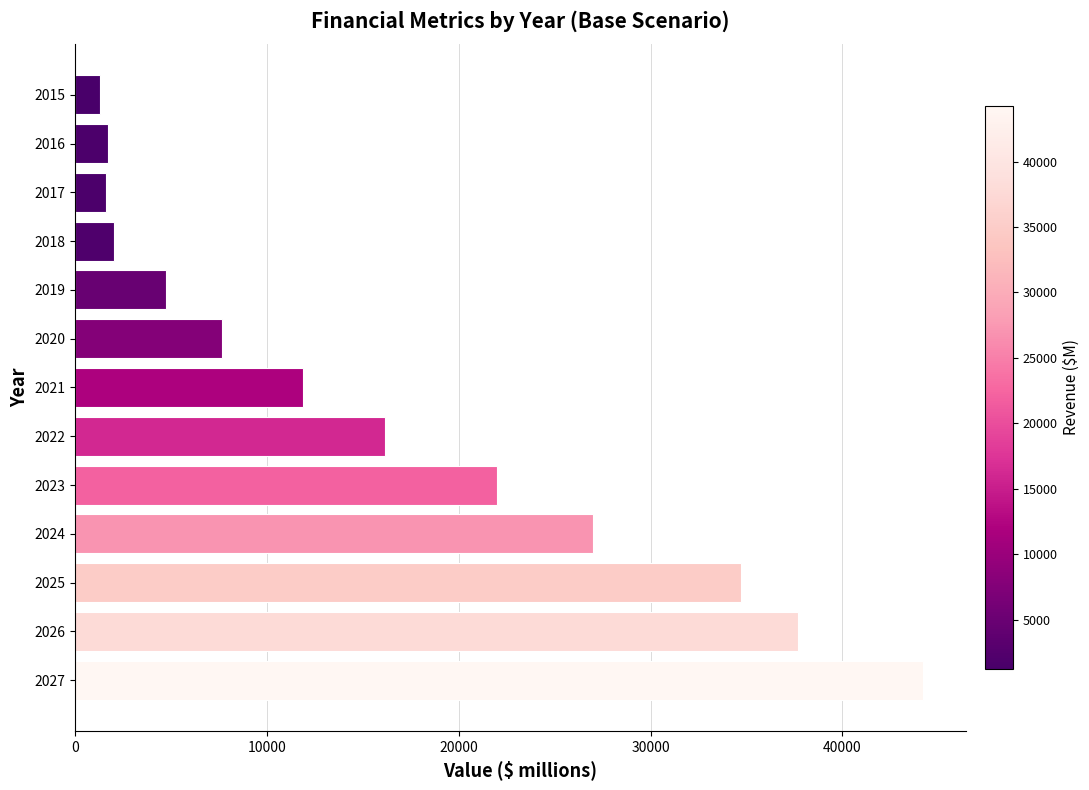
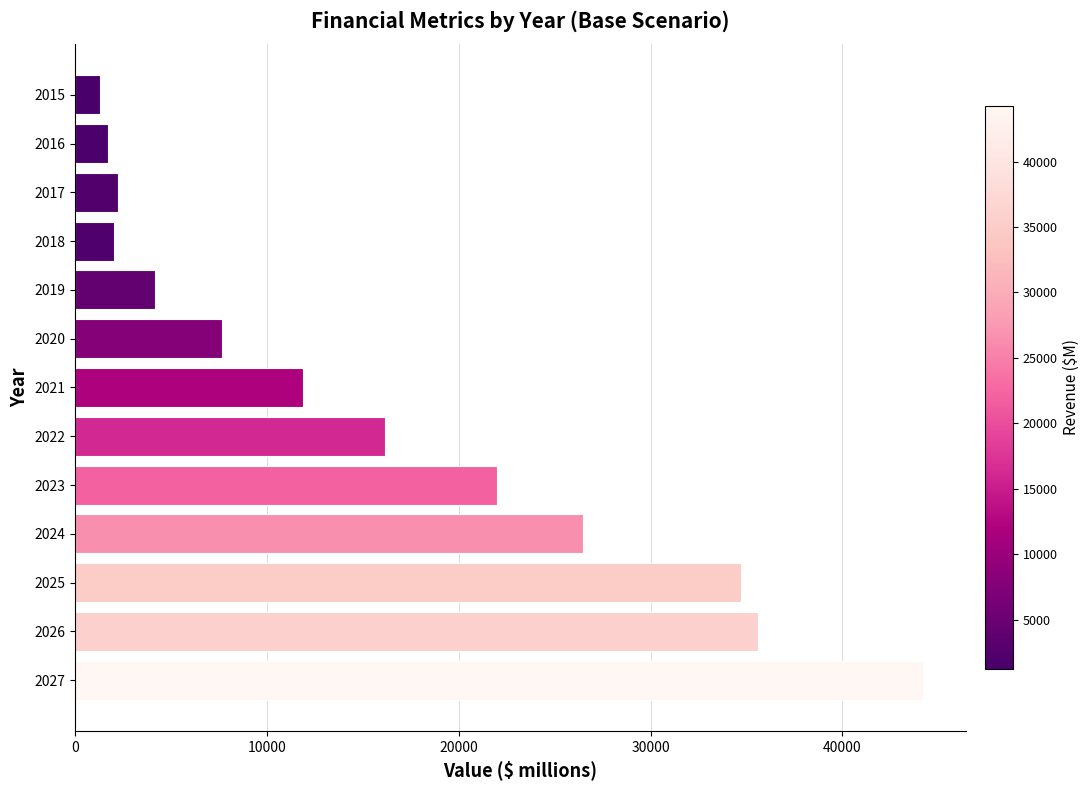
  {
    "2015": 1300,
    "2016": 1700,
-   "2017": 1600,
+   "2017": 2200,
    "2018": 2000,
-   "2019": 4700,
+   "2019": 4100,
    "2020": 7700,
    "2021": 11900,
    "2022": 16200,
    "2023": 22000,
-   "2024": 27000,
+   "2024": 26400,
    "2025": 34700,
-   "2026": 37700,
+   "2026": 35600,
    "2027": 44200
  }
